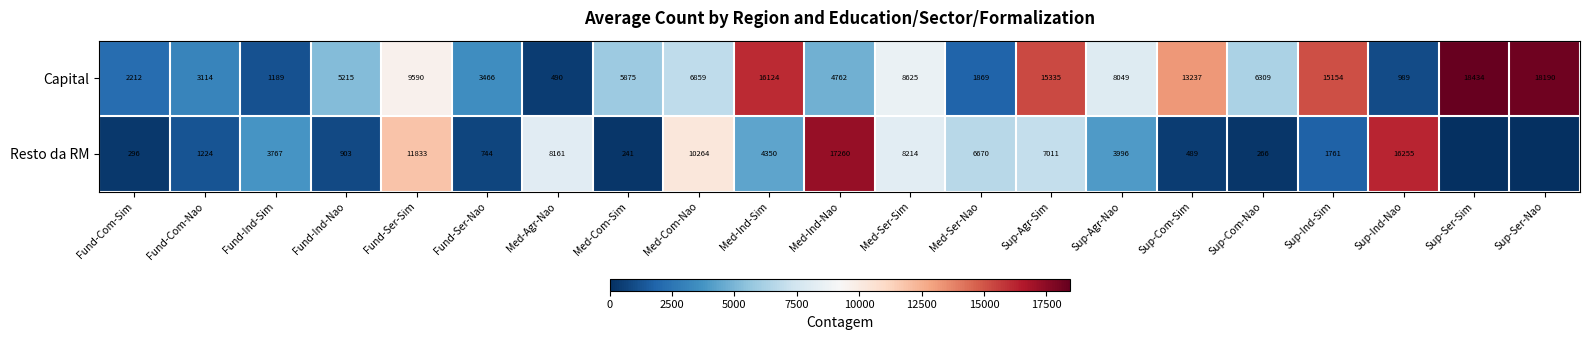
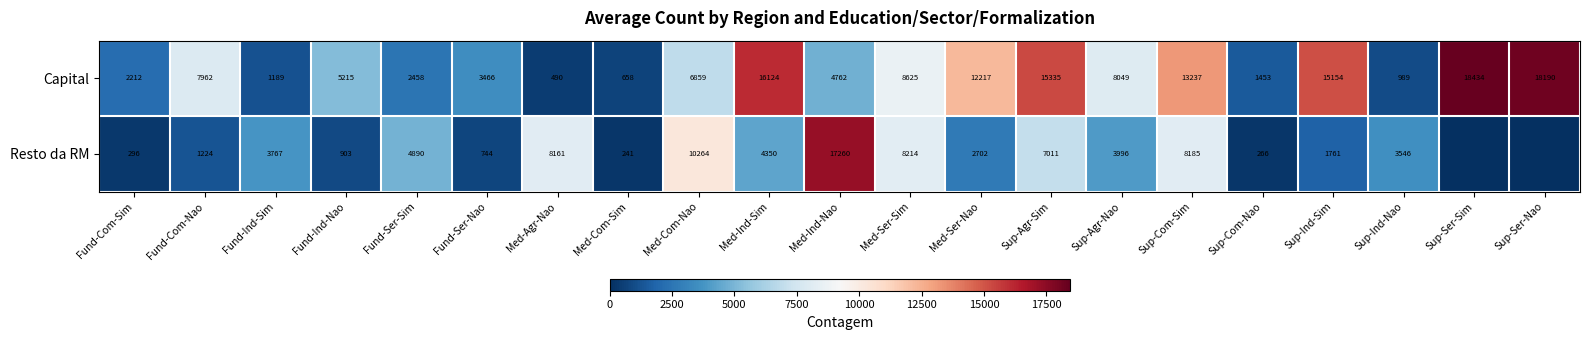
  {
    "Capital": {
      "Fund-Com-Sim": 2212,
-     "Fund-Com-Nao": 3114,
+     "Fund-Com-Nao": 7962,
      "Fund-Ind-Sim": 1189,
      "Fund-Ind-Nao": 5215,
-     "Fund-Ser-Sim": 9590,
+     "Fund-Ser-Sim": 2458,
      "Fund-Ser-Nao": 3466,
      "Med-Agr-Nao": 490,
-     "Med-Com-Sim": 5875,
+     "Med-Com-Sim": 658,
      "Med-Com-Nao": 6859,
      "Med-Ind-Sim": 16124,
      "Med-Ind-Nao": 4762,
      "Med-Ser-Sim": 8625,
-     "Med-Ser-Nao": 1869,
+     "Med-Ser-Nao": 12217,
      "Sup-Agr-Sim": 15335,
      "Sup-Agr-Nao": 8049,
      "Sup-Com-Sim": 13237,
-     "Sup-Com-Nao": 6309,
+     "Sup-Com-Nao": 1453,
      "Sup-Ind-Sim": 15154,
      "Sup-Ind-Nao": 989,
      "Sup-Ser-Sim": 18434,
      "Sup-Ser-Nao": 18190
    },
    "Resto da RM": {
      "Fund-Com-Sim": 296,
      "Fund-Com-Nao": 1224,
      "Fund-Ind-Sim": 3767,
      "Fund-Ind-Nao": 903,
-     "Fund-Ser-Sim": 11833,
+     "Fund-Ser-Sim": 4890,
      "Fund-Ser-Nao": 744,
      "Med-Agr-Nao": 8161,
      "Med-Com-Sim": 241,
      "Med-Com-Nao": 10264,
      "Med-Ind-Sim": 4350,
      "Med-Ind-Nao": 17260,
      "Med-Ser-Sim": 8214,
-     "Med-Ser-Nao": 6670,
+     "Med-Ser-Nao": 2702,
      "Sup-Agr-Sim": 7011,
      "Sup-Agr-Nao": 3996,
-     "Sup-Com-Sim": 489,
+     "Sup-Com-Sim": 8185,
      "Sup-Com-Nao": 266,
      "Sup-Ind-Sim": 1761,
-     "Sup-Ind-Nao": 16255
+     "Sup-Ind-Nao": 3546
    }
  }
